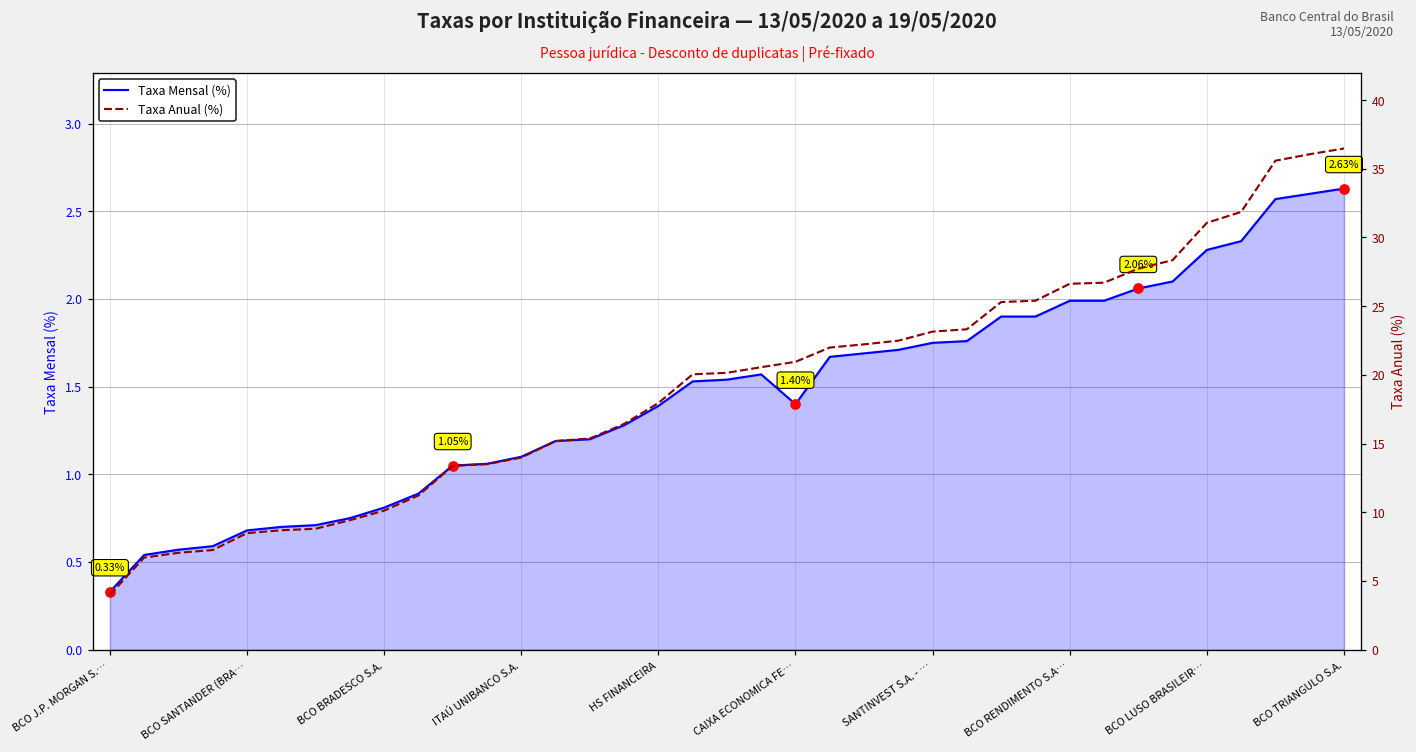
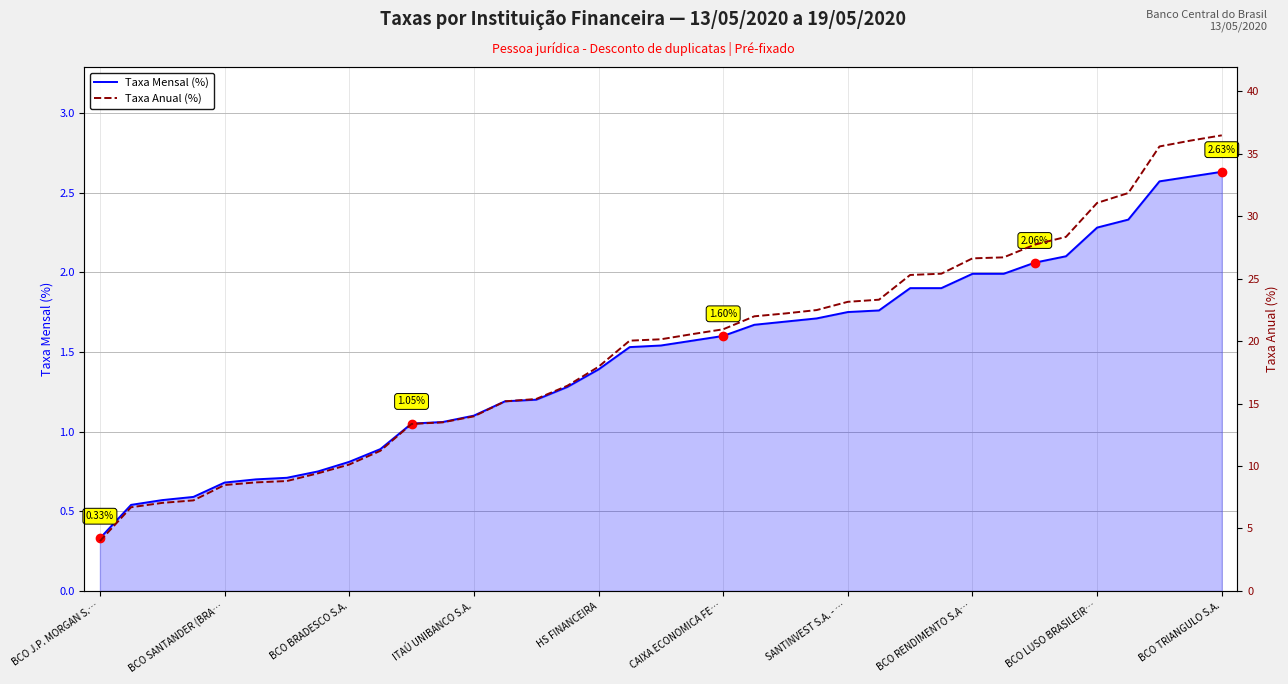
  {
    "Taxa Mensal (%)": {
-     "CAIXA ECONOMICA FE…": "1.40%"
+     "CAIXA ECONOMICA FE…": "1.60%"
    }
  }
